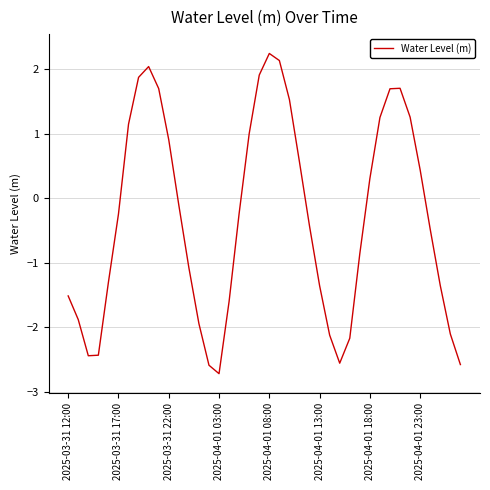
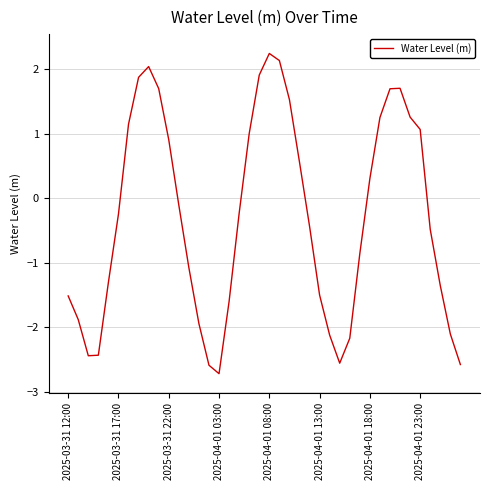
  {
    "2025-03-31 12:00": -1.5,
    "2025-03-31 17:00": -0.2,
    "2025-03-31 22:00": 0.9,
    "2025-04-01 03:00": -2.7,
    "2025-04-01 08:00": 2.2,
-   "2025-04-01 13:00": -1.4,
+   "2025-04-01 13:00": -1.5,
    "2025-04-01 18:00": 0.3,
-   "2025-04-01 23:00": 0.4
+   "2025-04-01 23:00": 1.1
  }
